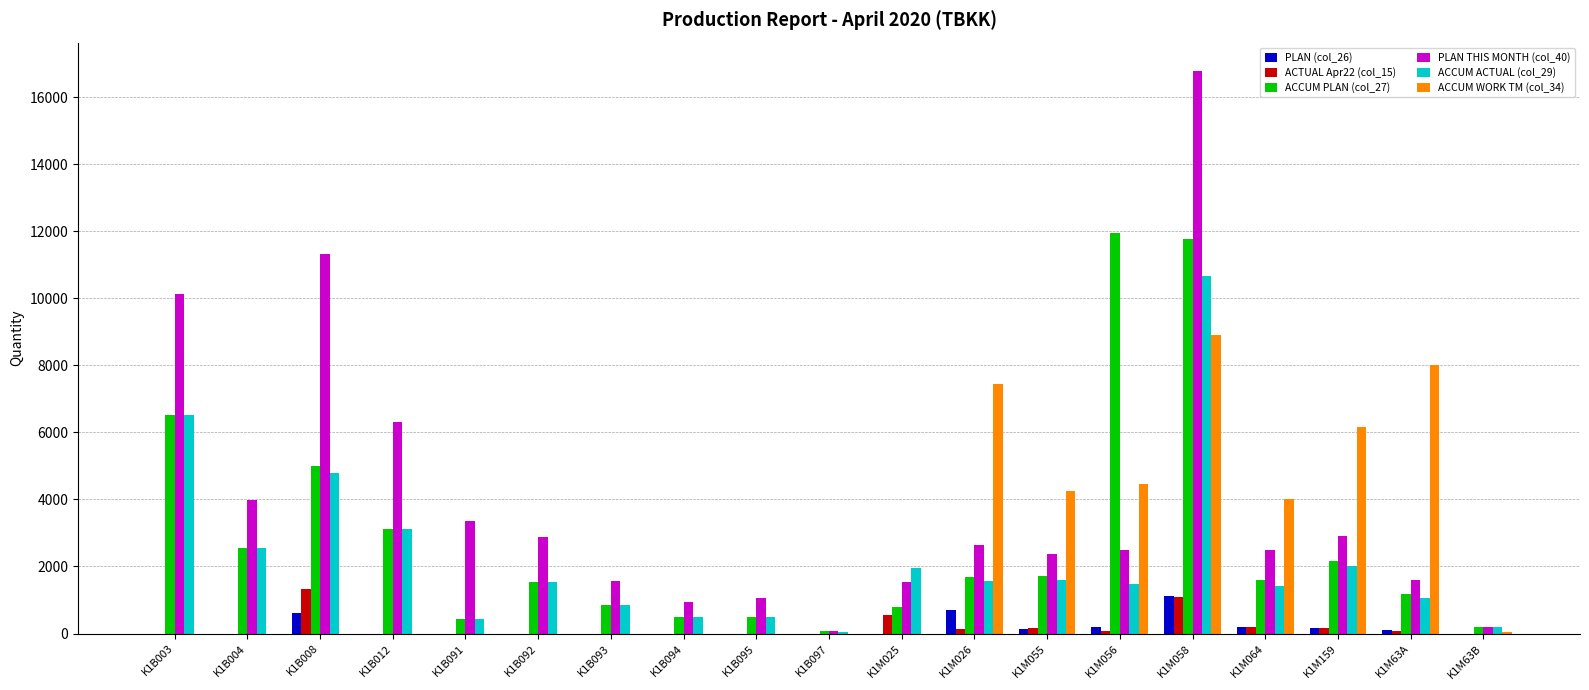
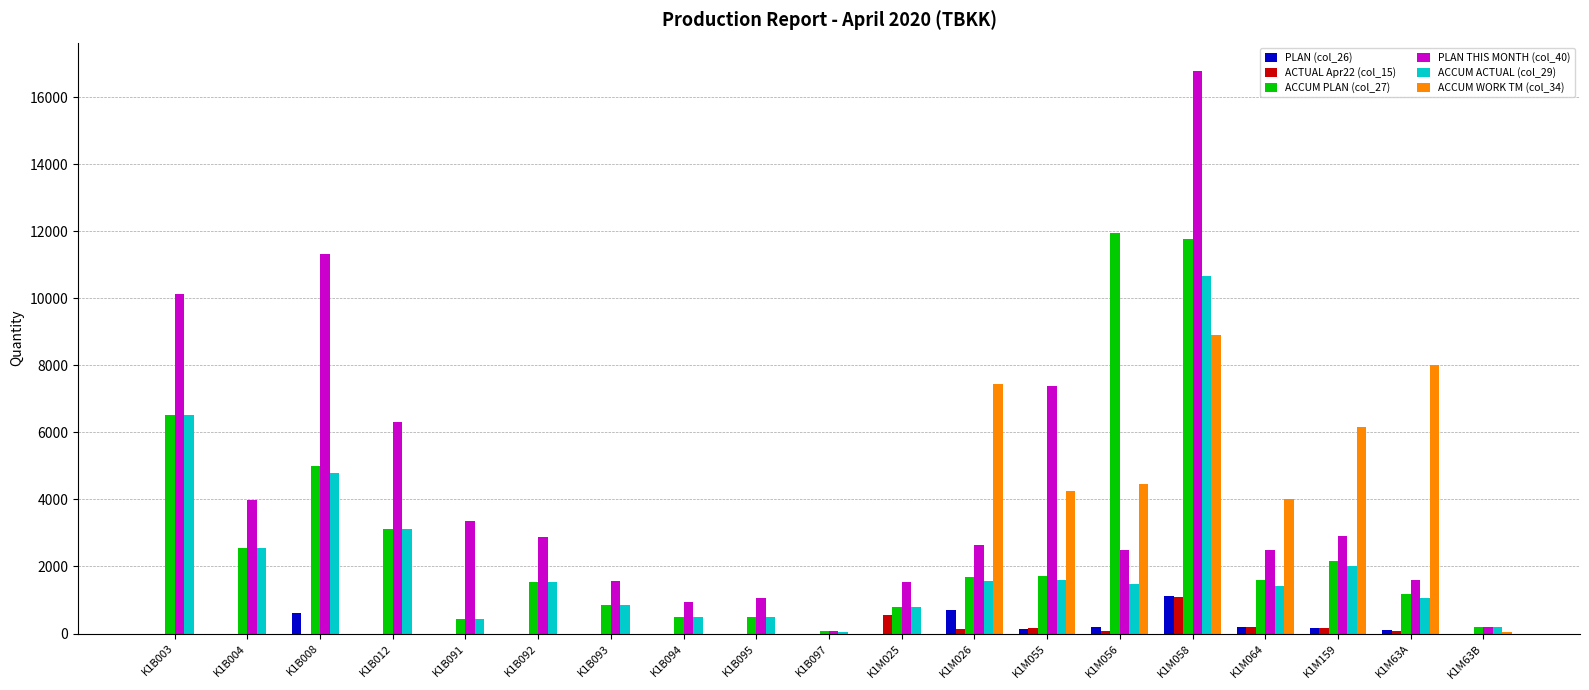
  {
    "PLAN (col_26)": {
      "K1B003": 0,
      "K1B004": 0,
      "K1B008": 600,
      "K1B012": 0,
      "K1B091": 0,
      "K1B092": 0,
      "K1B093": 0,
      "K1B094": 0,
      "K1B095": 0,
      "K1B097": 0,
      "K1M025": 0,
      "K1M026": 700,
      "K1M055": 100,
      "K1M056": 200,
      "K1M058": 1100,
      "K1M064": 200,
      "K1M159": 200,
      "K1M63A": 100,
      "K1M63B": 0
    },
    "ACTUAL Apr22 (col_15)": {
      "K1B003": 0,
      "K1B004": 0,
-     "K1B008": 1300,
+     "K1B008": 0,
      "K1B012": 0,
      "K1B091": 0,
      "K1B092": 0,
      "K1B093": 0,
      "K1B094": 0,
      "K1B095": 0,
      "K1B097": 0,
      "K1M025": 600,
      "K1M026": 100,
      "K1M055": 200,
      "K1M056": 100,
      "K1M058": 1100,
      "K1M064": 200,
      "K1M159": 200,
      "K1M63B": 0
    },
    "ACCUM PLAN (col_27)": {
      "K1B003": 6500,
      "K1B004": 2600,
      "K1B008": 5000,
      "K1B012": 3100,
      "K1B091": 400,
      "K1B092": 1500,
      "K1B093": 800,
      "K1B094": 500,
      "K1B095": 500,
      "K1M025": 800,
      "K1M026": 1700,
      "K1M055": 1700,
      "K1M056": 11900,
      "K1M058": 11800,
      "K1M064": 1600,
      "K1M159": 2200,
      "K1M63A": 1200,
      "K1M63B": 200
    },
    "PLAN THIS MONTH (col_40)": {
      "K1B003": 10100,
      "K1B004": 4000,
      "K1B008": 11300,
      "K1B012": 6300,
      "K1B091": 3400,
      "K1B092": 2900,
      "K1B093": 1600,
      "K1B094": 900,
      "K1B095": 1100,
      "K1M025": 1500,
      "K1M026": 2600,
-     "K1M055": 2400,
+     "K1M055": 7400,
      "K1M056": 2500,
      "K1M058": 16800,
      "K1M064": 2500,
      "K1M159": 2900,
      "K1M63A": 1600,
      "K1M63B": 200
    },
    "ACCUM ACTUAL (col_29)": {
      "K1B003": 6500,
      "K1B004": 2600,
      "K1B008": 4800,
      "K1B012": 3100,
      "K1B091": 400,
      "K1B092": 1500,
      "K1B093": 800,
      "K1B094": 500,
      "K1B095": 500,
-     "K1M025": 2000,
+     "K1M025": 800,
      "K1M026": 1600,
      "K1M055": 1600,
      "K1M056": 1500,
      "K1M058": 10700,
      "K1M064": 1400,
      "K1M159": 2000,
      "K1M63A": 1100,
      "K1M63B": 200
    },
    "ACCUM WORK TM (col_34)": {
      "K1B003": 0,
      "K1B004": 0,
      "K1B008": 0,
      "K1B012": 0,
      "K1B091": 0,
      "K1B092": 0,
      "K1B093": 0,
      "K1B094": 0,
      "K1B095": 0,
      "K1B097": 0,
      "K1M025": 0,
      "K1M026": 7500,
      "K1M055": 4200,
      "K1M056": 4500,
      "K1M058": 8900,
      "K1M064": 4000,
      "K1M159": 6200,
      "K1M63A": 8000
    }
  }
